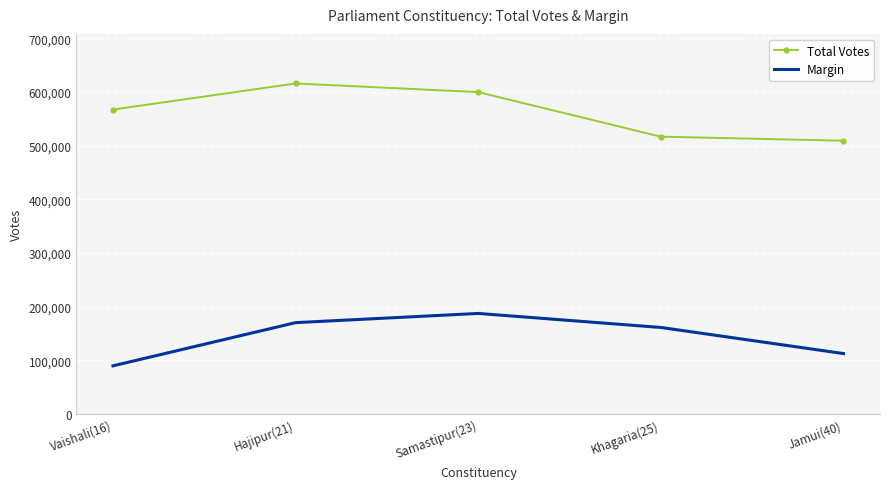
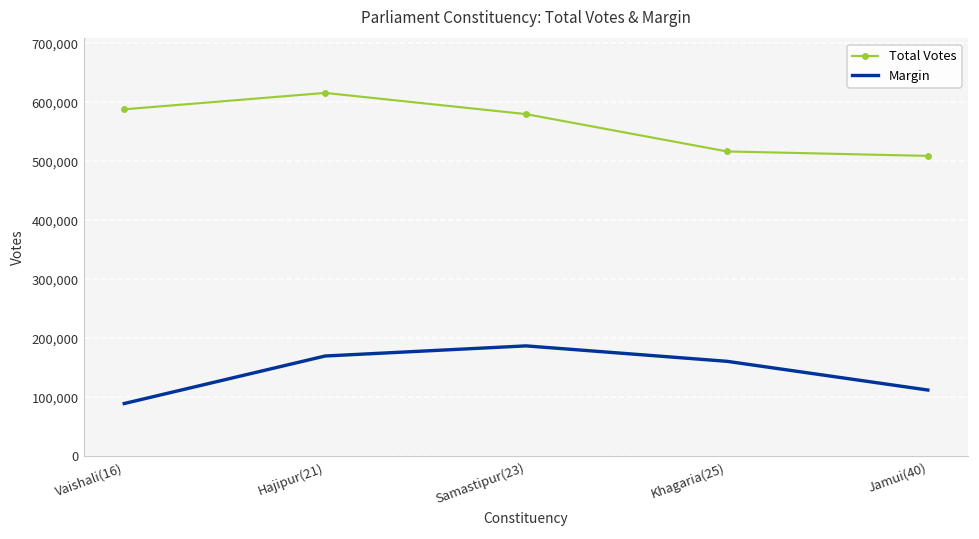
  {
    "Total Votes": {
-     "Vaishali(16)": "570,000",
+     "Vaishali(16)": "590,000",
      "Hajipur(21)": "620,000",
-     "Samastipur(23)": "600,000",
+     "Samastipur(23)": "580,000",
      "Khagaria(25)": "520,000",
      "Jamui(40)": "510,000"
    },
    "Margin": {
      "Vaishali(16)": "90,000",
      "Hajipur(21)": "170,000",
      "Samastipur(23)": "190,000",
      "Khagaria(25)": "160,000",
      "Jamui(40)": "110,000"
    }
  }
